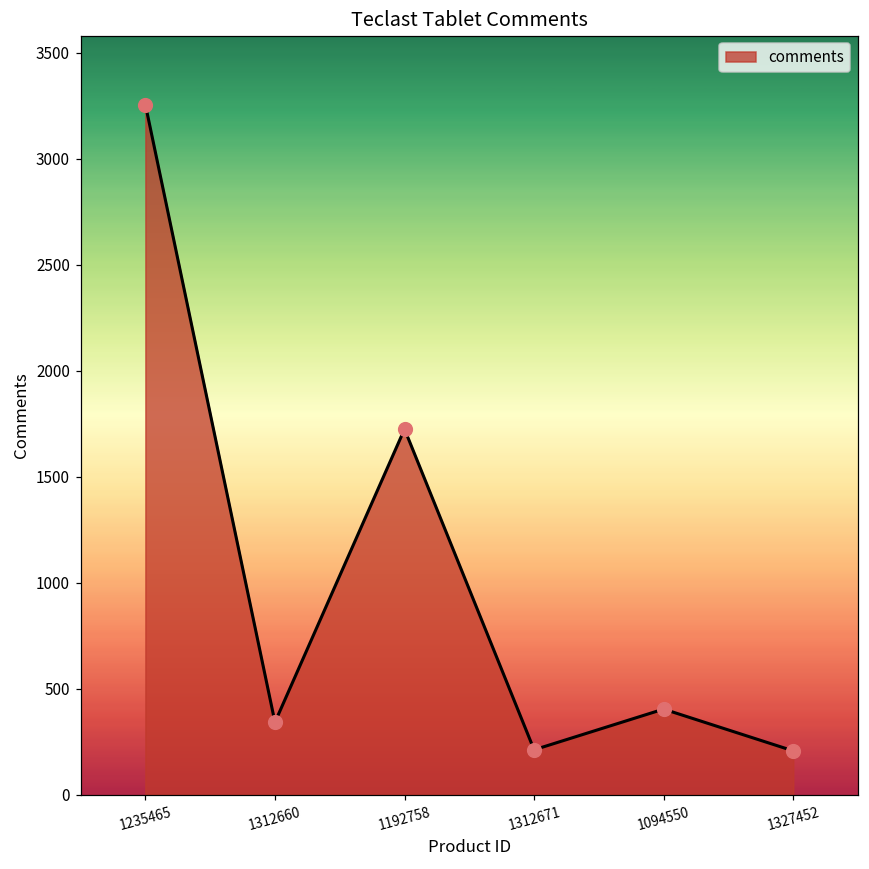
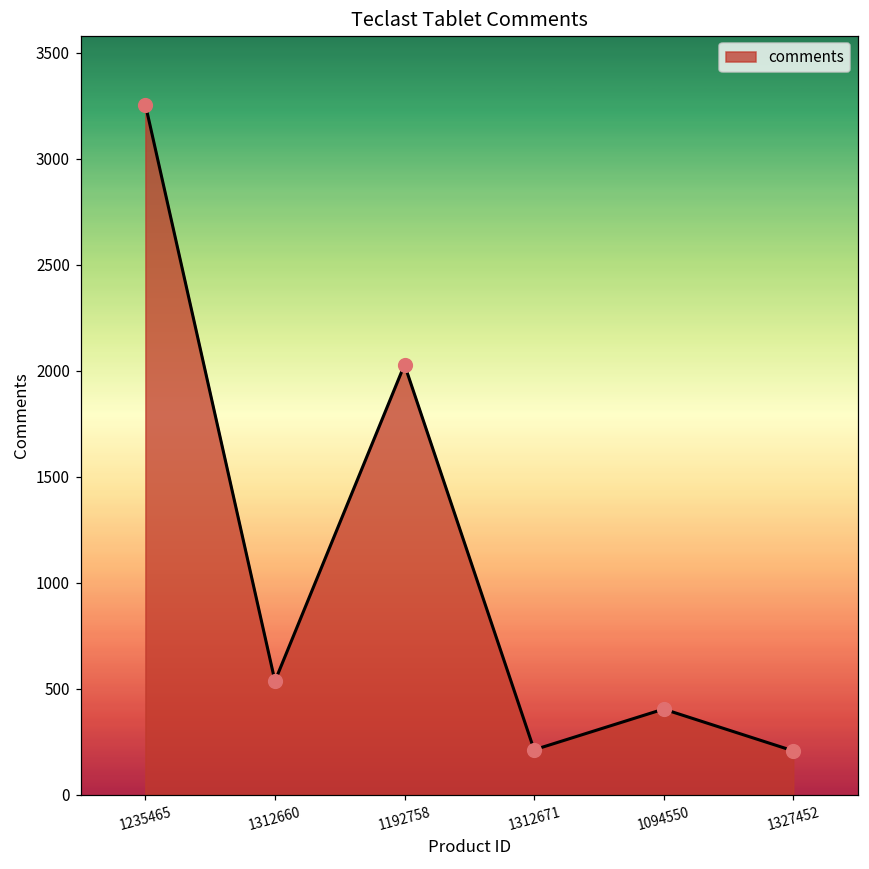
  {
    "1235465": 3260,
-   "1312660": 340,
-   "1192758": 1730,
+   "1312660": 540,
+   "1192758": 2030,
    "1312671": 210,
    "1094550": 400,
    "1327452": 210
  }
